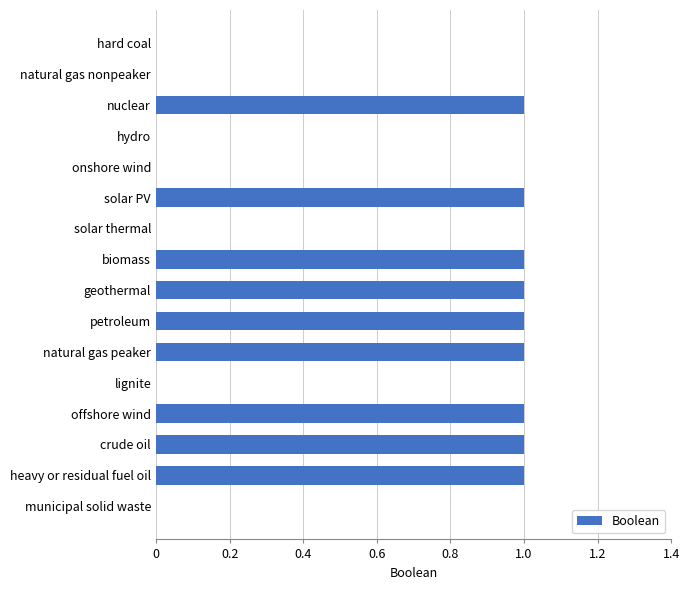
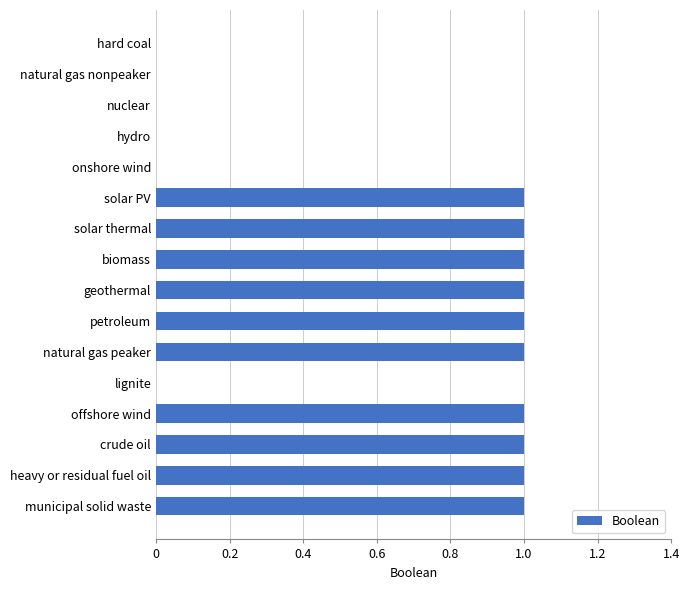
  {
    "hard coal": 0,
    "natural gas nonpeaker": 0,
-   "nuclear": 1,
+   "nuclear": 0,
    "hydro": 0,
    "onshore wind": 0,
    "solar PV": 1,
-   "solar thermal": 0,
+   "solar thermal": 1,
    "biomass": 1,
    "geothermal": 1,
    "petroleum": 1,
    "natural gas peaker": 1,
    "lignite": 0,
    "offshore wind": 1,
    "crude oil": 1,
    "heavy or residual fuel oil": 1,
-   "municipal solid waste": 0
+   "municipal solid waste": 1
  }
